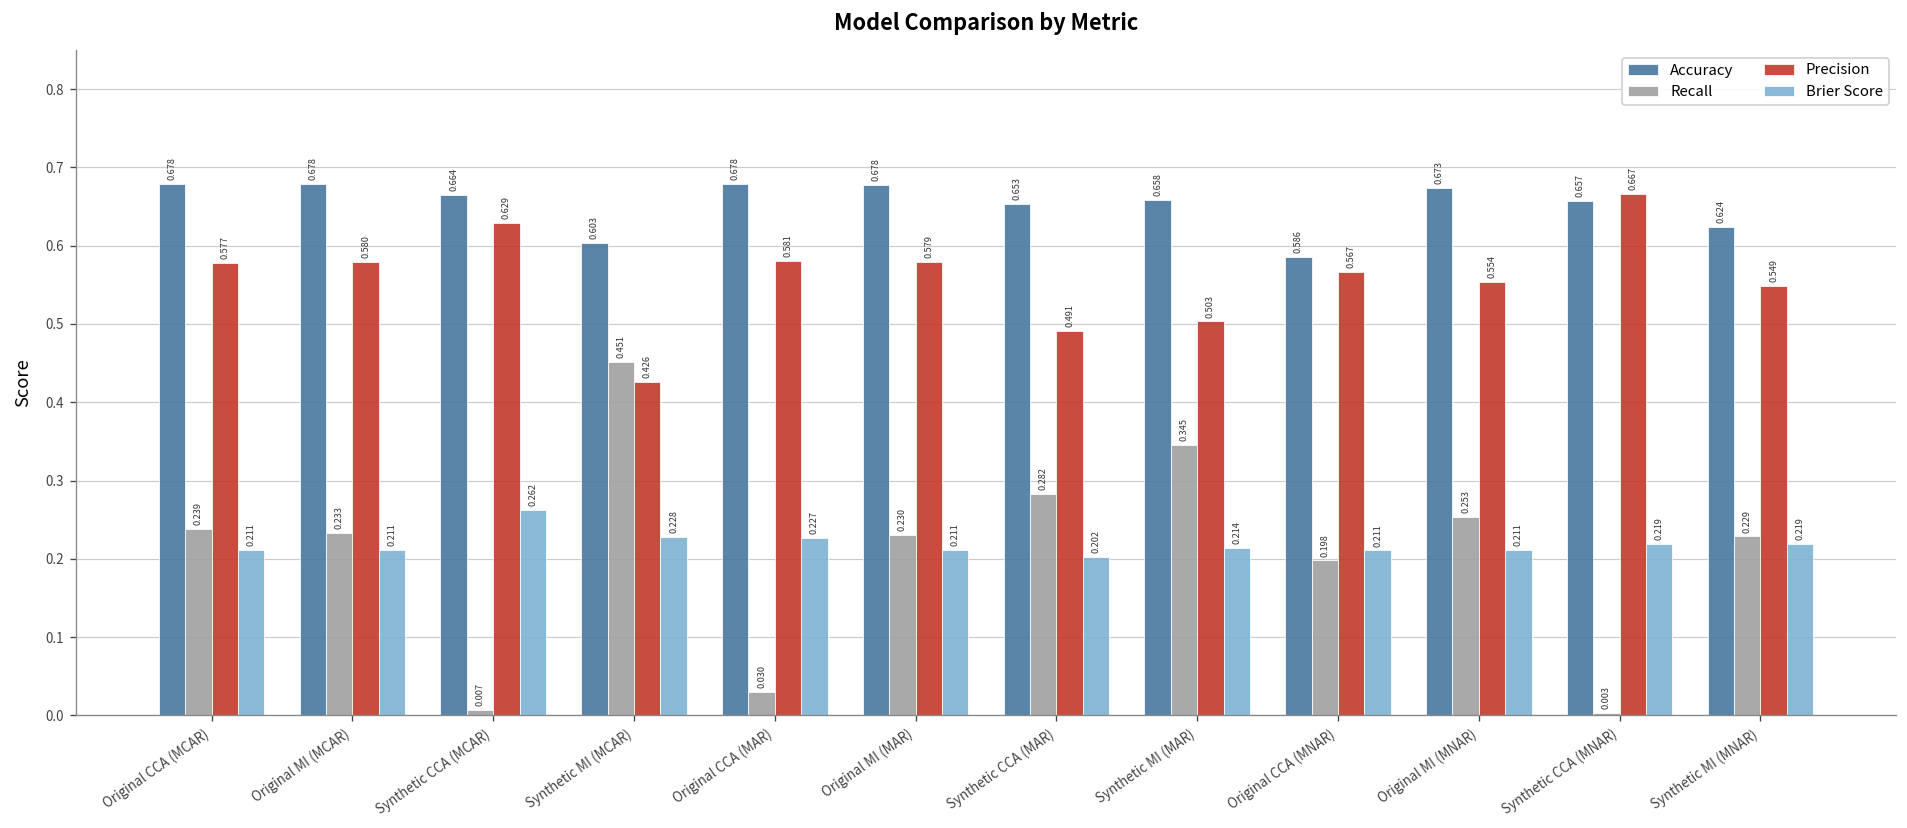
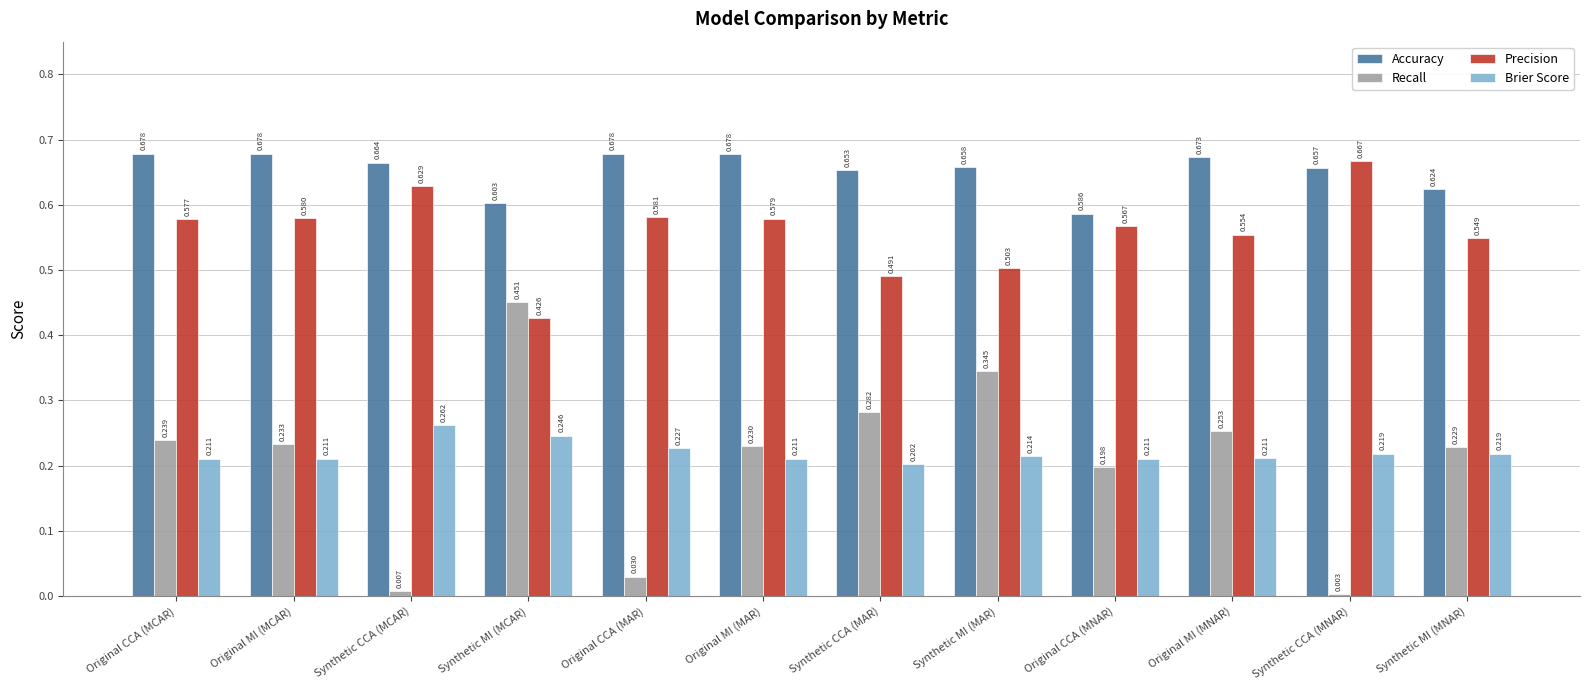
  {
    "Accuracy": {
      "Original CCA (MCAR)": 0.678,
      "Original MI (MCAR)": 0.678,
      "Synthetic CCA (MCAR)": 0.664,
      "Synthetic MI (MCAR)": 0.603,
      "Original CCA (MAR)": 0.678,
      "Original MI (MAR)": 0.678,
      "Synthetic CCA (MAR)": 0.653,
      "Synthetic MI (MAR)": 0.658,
      "Original CCA (MNAR)": 0.586,
      "Original MI (MNAR)": 0.673,
      "Synthetic CCA (MNAR)": 0.657,
      "Synthetic MI (MNAR)": 0.624
    },
    "Recall": {
      "Original CCA (MCAR)": 0.239,
      "Original MI (MCAR)": 0.233,
      "Synthetic CCA (MCAR)": 0.007,
      "Synthetic MI (MCAR)": 0.451,
      "Original CCA (MAR)": 0.030,
      "Original MI (MAR)": 0.230,
      "Synthetic CCA (MAR)": 0.282,
      "Synthetic MI (MAR)": 0.345,
      "Original CCA (MNAR)": 0.198,
      "Original MI (MNAR)": 0.253,
      "Synthetic CCA (MNAR)": 0.003,
      "Synthetic MI (MNAR)": 0.229
    },
    "Precision": {
      "Original CCA (MCAR)": 0.577,
      "Original MI (MCAR)": 0.580,
      "Synthetic CCA (MCAR)": 0.629,
      "Synthetic MI (MCAR)": 0.426,
      "Original CCA (MAR)": 0.581,
      "Original MI (MAR)": 0.579,
      "Synthetic CCA (MAR)": 0.491,
      "Synthetic MI (MAR)": 0.503,
      "Original CCA (MNAR)": 0.567,
      "Original MI (MNAR)": 0.554,
      "Synthetic CCA (MNAR)": 0.667,
      "Synthetic MI (MNAR)": 0.549
    },
    "Brier Score": {
      "Original CCA (MCAR)": 0.211,
      "Original MI (MCAR)": 0.211,
      "Synthetic CCA (MCAR)": 0.262,
-     "Synthetic MI (MCAR)": 0.228,
+     "Synthetic MI (MCAR)": 0.246,
      "Original CCA (MAR)": 0.227,
      "Original MI (MAR)": 0.211,
      "Synthetic CCA (MAR)": 0.202,
      "Synthetic MI (MAR)": 0.214,
      "Original CCA (MNAR)": 0.211,
      "Original MI (MNAR)": 0.211,
      "Synthetic CCA (MNAR)": 0.219,
      "Synthetic MI (MNAR)": 0.219
    }
  }
